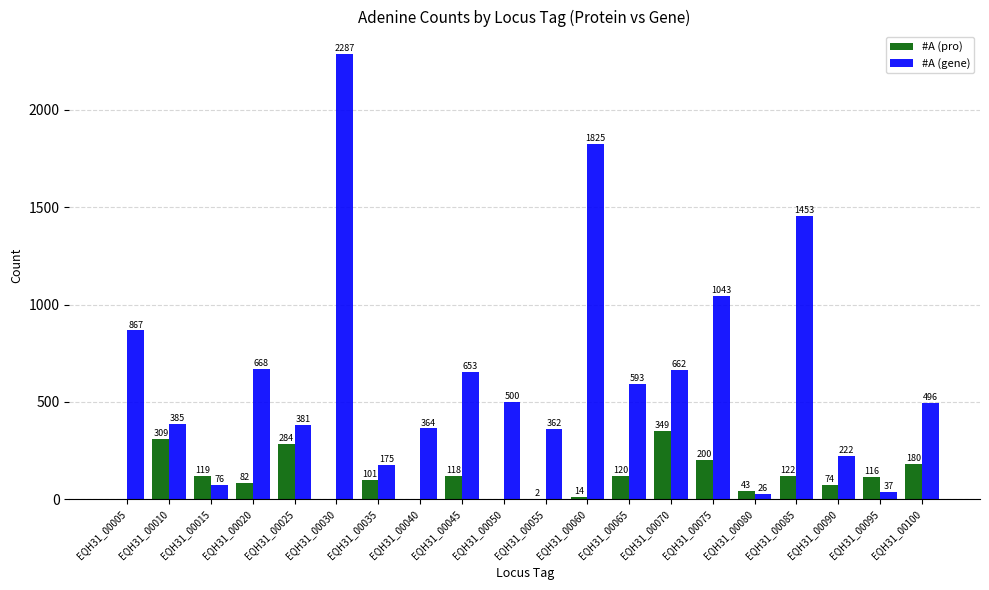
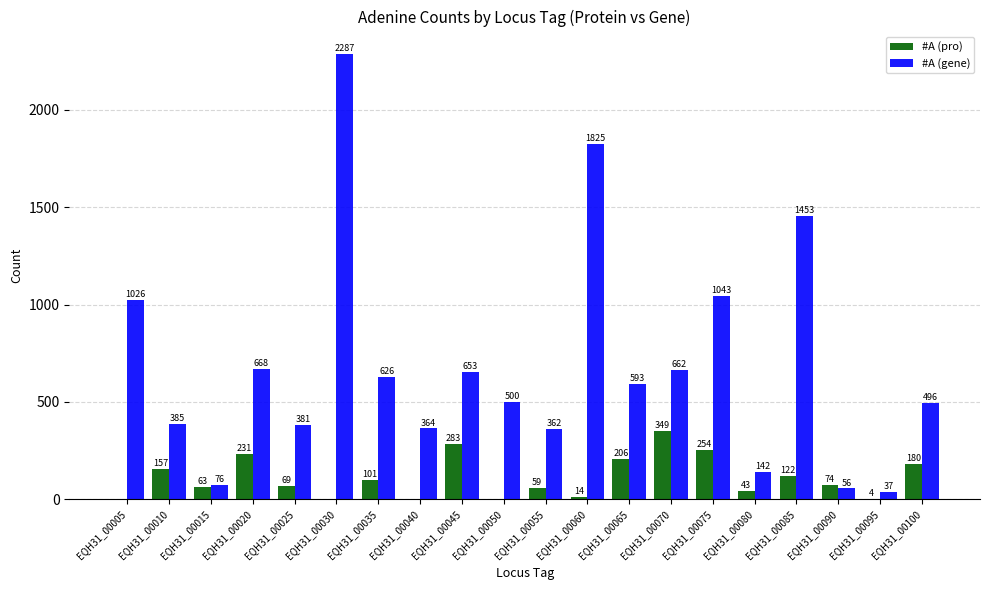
  {
    "#A (pro)": {
-     "EQH31_00010": 309,
-     "EQH31_00015": 119,
-     "EQH31_00020": 82,
-     "EQH31_00025": 284,
+     "EQH31_00010": 157,
+     "EQH31_00015": 63,
+     "EQH31_00020": 231,
+     "EQH31_00025": 69,
      "EQH31_00035": 101,
-     "EQH31_00045": 118,
-     "EQH31_00055": 2,
+     "EQH31_00045": 283,
+     "EQH31_00055": 59,
      "EQH31_00060": 14,
-     "EQH31_00065": 120,
+     "EQH31_00065": 206,
      "EQH31_00070": 349,
-     "EQH31_00075": 200,
+     "EQH31_00075": 254,
      "EQH31_00080": 43,
      "EQH31_00085": 122,
      "EQH31_00090": 74,
-     "EQH31_00095": 116,
+     "EQH31_00095": 4,
      "EQH31_00100": 180
    },
    "#A (gene)": {
-     "EQH31_00005": 867,
+     "EQH31_00005": 1026,
      "EQH31_00010": 385,
      "EQH31_00015": 76,
      "EQH31_00020": 668,
      "EQH31_00025": 381,
      "EQH31_00030": 2287,
-     "EQH31_00035": 175,
+     "EQH31_00035": 626,
      "EQH31_00040": 364,
      "EQH31_00045": 653,
      "EQH31_00050": 500,
      "EQH31_00055": 362,
      "EQH31_00060": 1825,
      "EQH31_00065": 593,
      "EQH31_00070": 662,
      "EQH31_00075": 1043,
-     "EQH31_00080": 26,
+     "EQH31_00080": 142,
      "EQH31_00085": 1453,
-     "EQH31_00090": 222,
+     "EQH31_00090": 56,
      "EQH31_00095": 37,
      "EQH31_00100": 496
    }
  }
